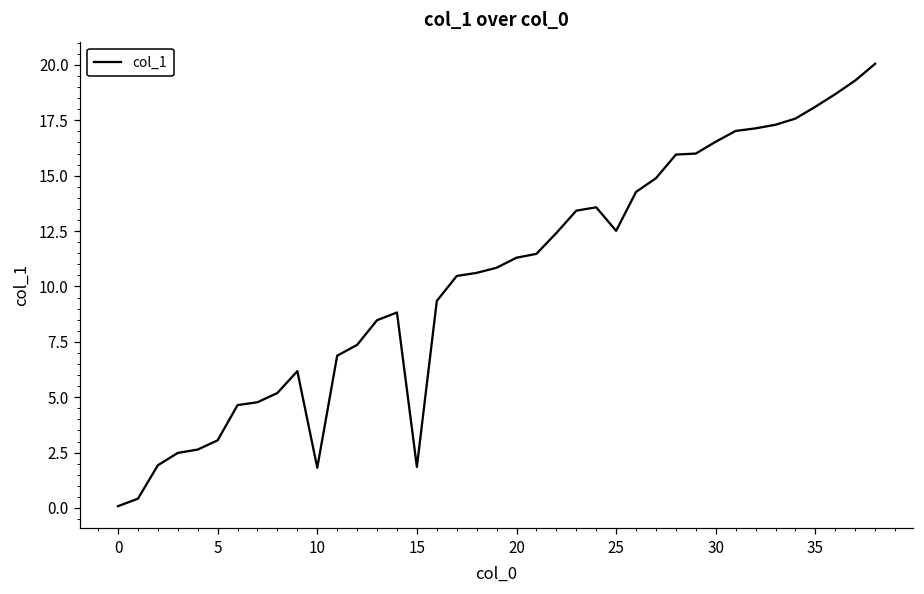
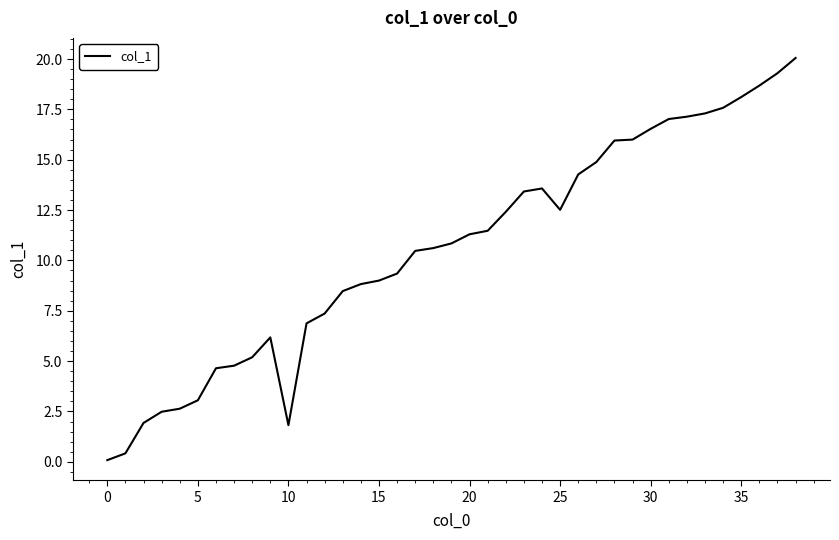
  {
    "0": 0.1,
    "5": 3.1,
    "10": 1.8,
-   "15": 1.9,
+   "15": 9.0,
    "20": 11.3,
    "25": 12.5,
    "30": 16.5,
    "35": 18.1
  }
